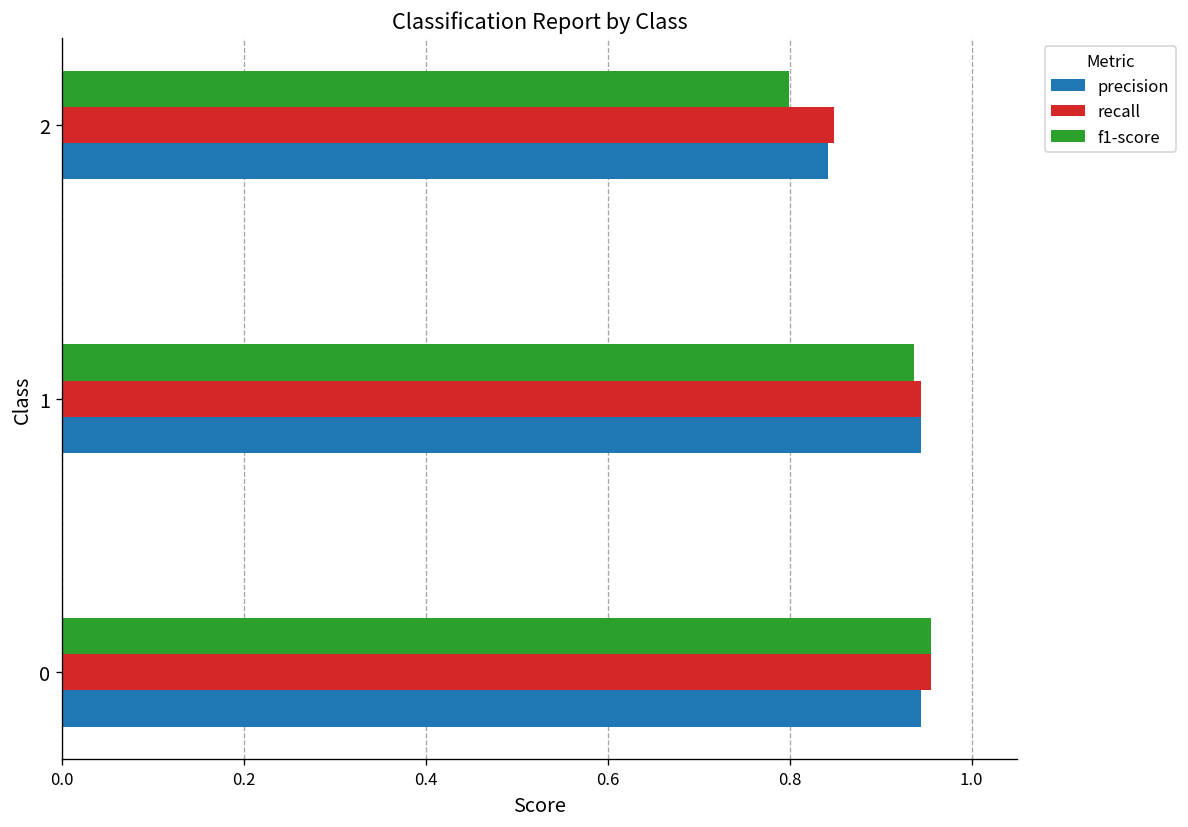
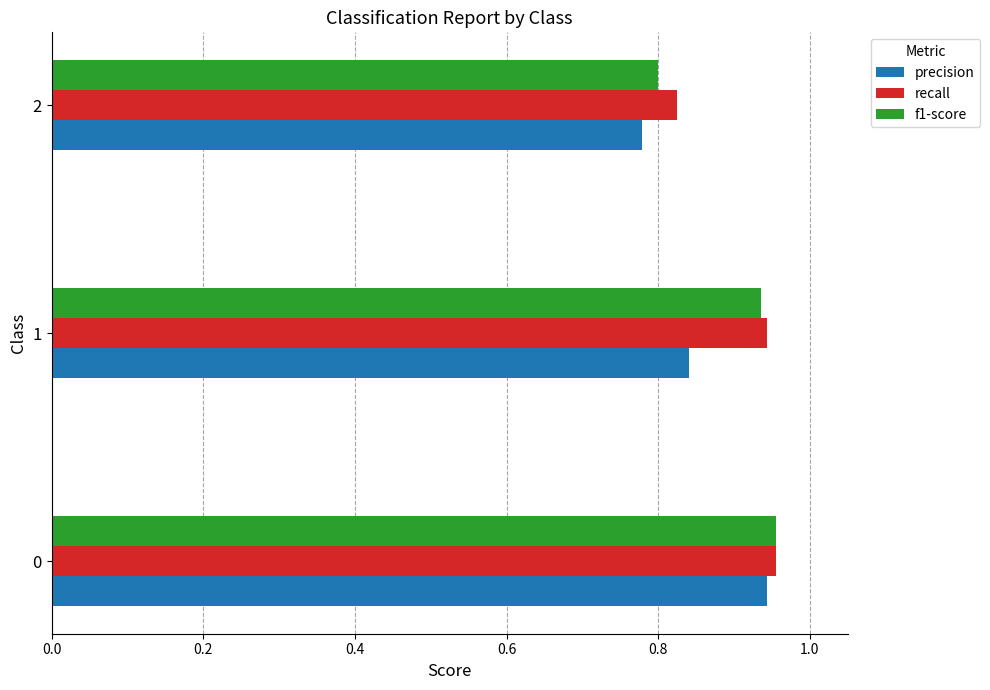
  {
    "precision": {
-     "2": 0.84,
-     "1": 0.94,
+     "2": 0.78,
+     "1": 0.84,
      "0": 0.94
    },
    "recall": {
-     "2": 0.85,
+     "2": 0.82,
      "1": 0.94,
      "0": 0.96
    },
    "f1-score": {
      "2": 0.80,
      "1": 0.94,
      "0": 0.96
    }
  }
